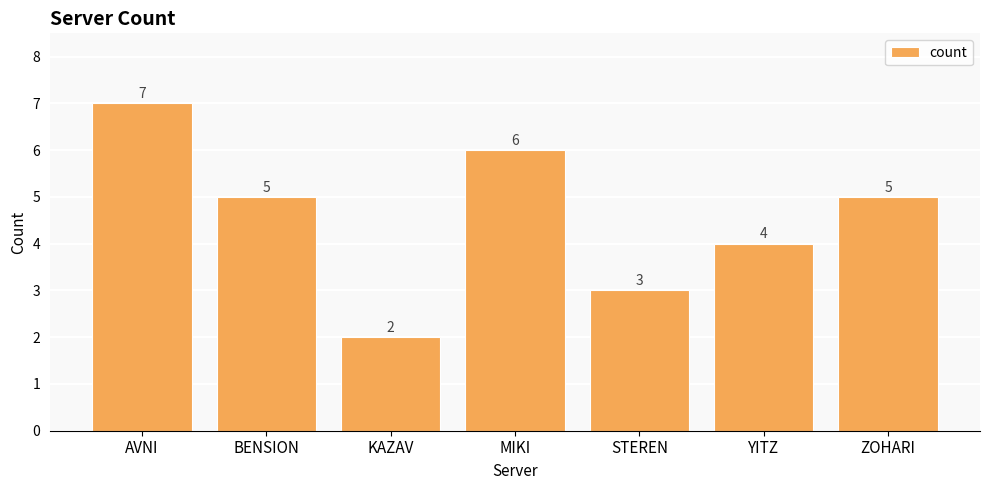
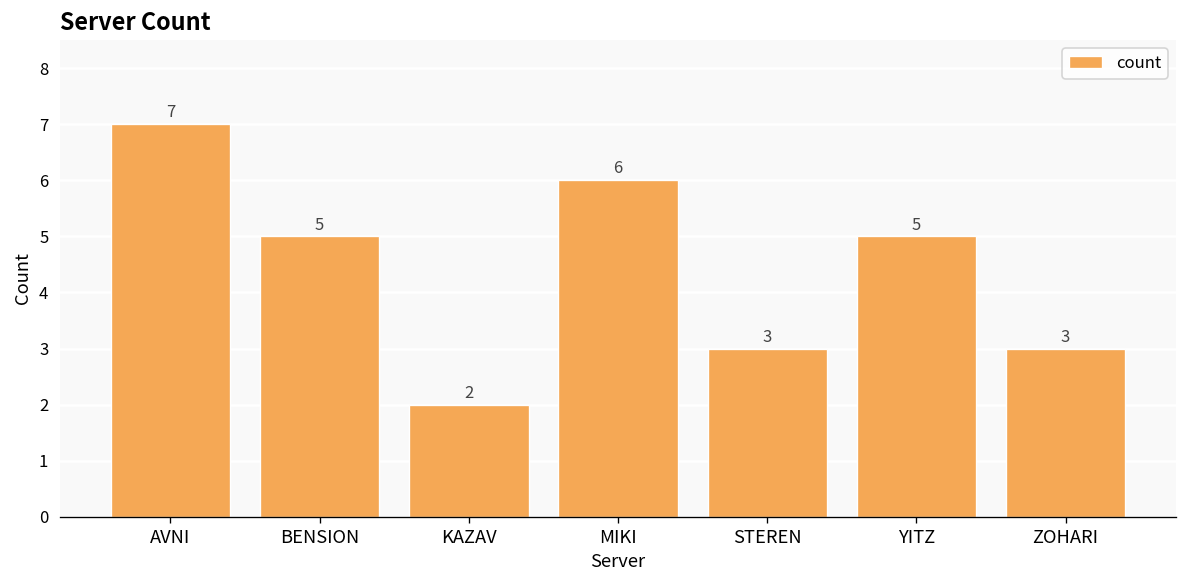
  {
    "AVNI": 7,
    "BENSION": 5,
    "KAZAV": 2,
    "MIKI": 6,
    "STEREN": 3,
-   "YITZ": 4,
-   "ZOHARI": 5
+   "YITZ": 5,
+   "ZOHARI": 3
  }
